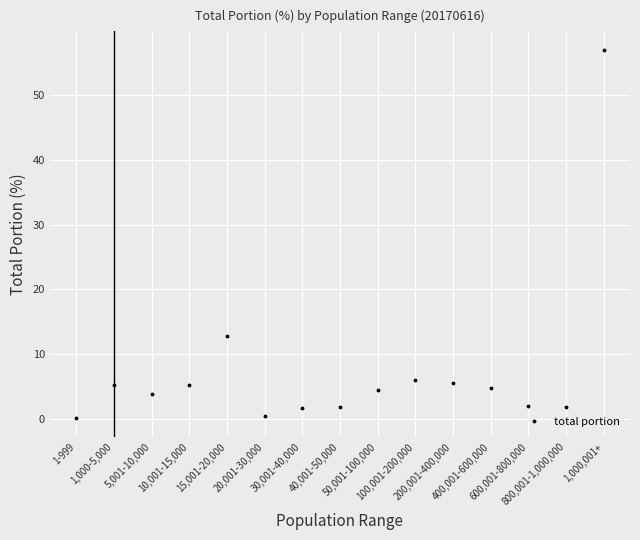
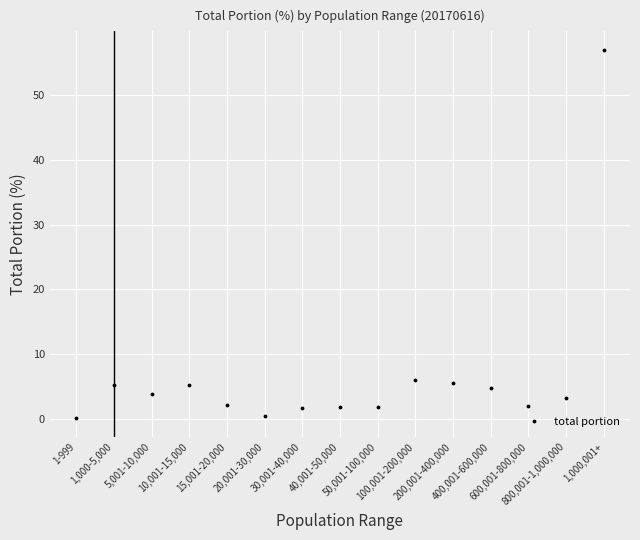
  {
    "1-999": 0,
    "1,000-5,000": 5,
    "5,001-10,000": 4,
    "10,001-15,000": 5,
-   "15,001-20,000": 13,
+   "15,001-20,000": 2,
    "20,001-30,000": 0,
    "30,001-40,000": 2,
    "40,001-50,000": 2,
-   "50,001-100,000": 4,
+   "50,001-100,000": 2,
    "100,001-200,000": 6,
    "200,001-400,000": 6,
    "400,001-600,000": 5,
    "600,001-800,000": 2,
-   "800,001-1,000,000": 2,
+   "800,001-1,000,000": 3,
    "1,000,001+": 57
  }
